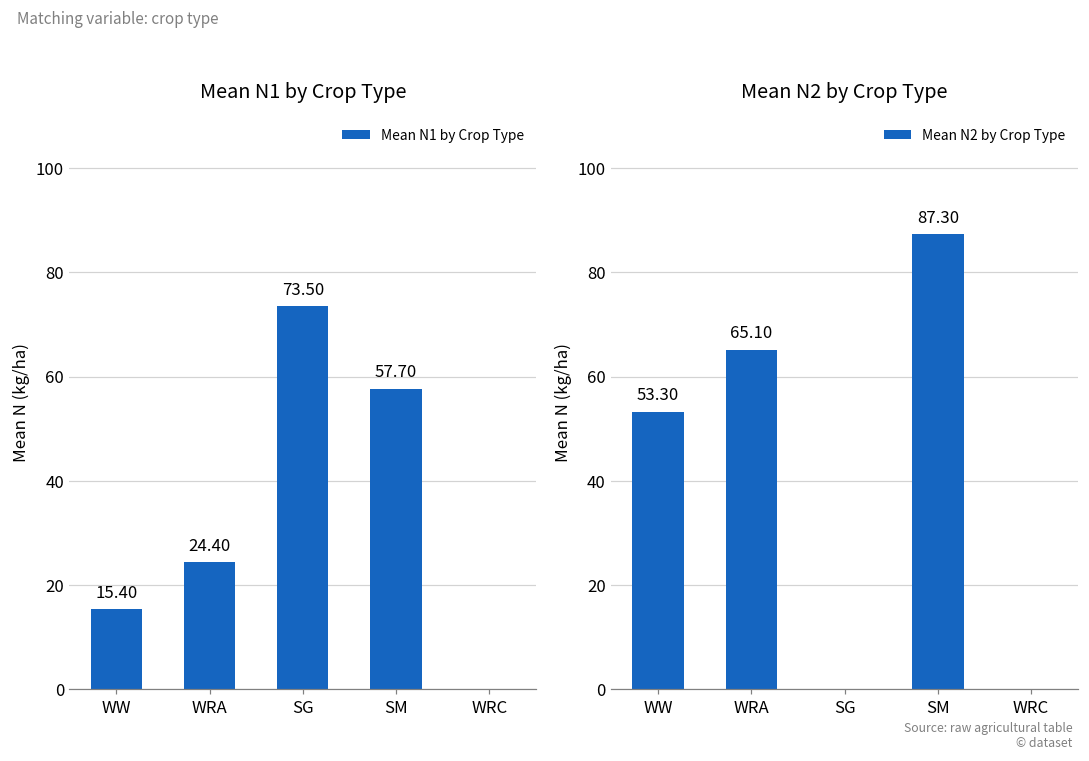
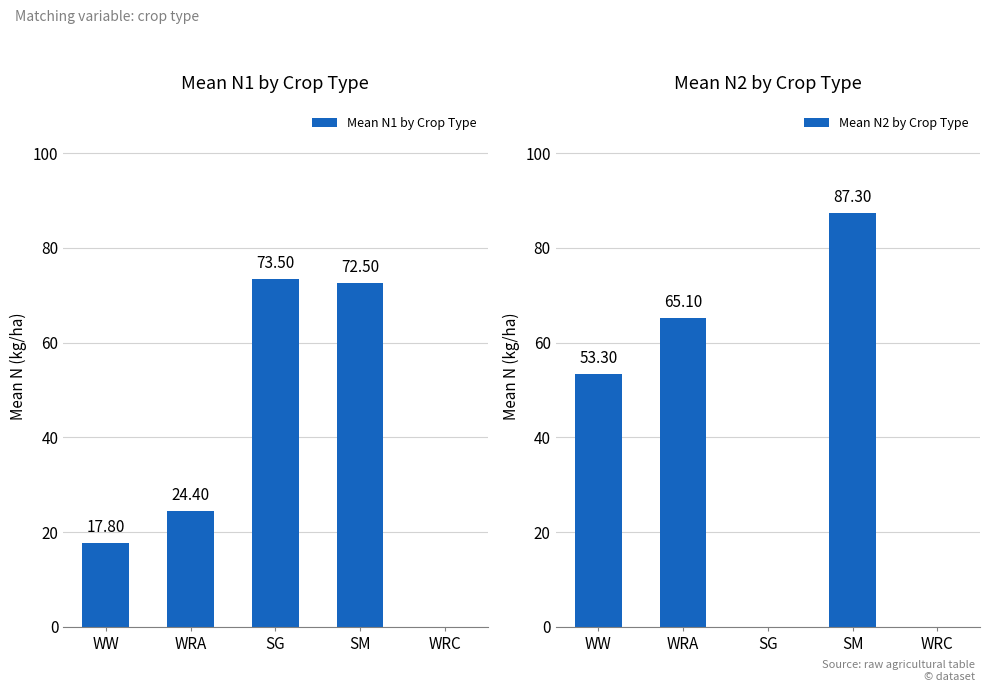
  {
    "Mean N1 by Crop Type": {
-     "WW": 15.40,
+     "WW": 17.80,
      "WRA": 24.40,
      "SG": 73.50,
-     "SM": 57.70
+     "SM": 72.50
    },
    "Mean N2 by Crop Type": {
      "WW": 53.30,
      "WRA": 65.10,
      "SM": 87.30
    }
  }
